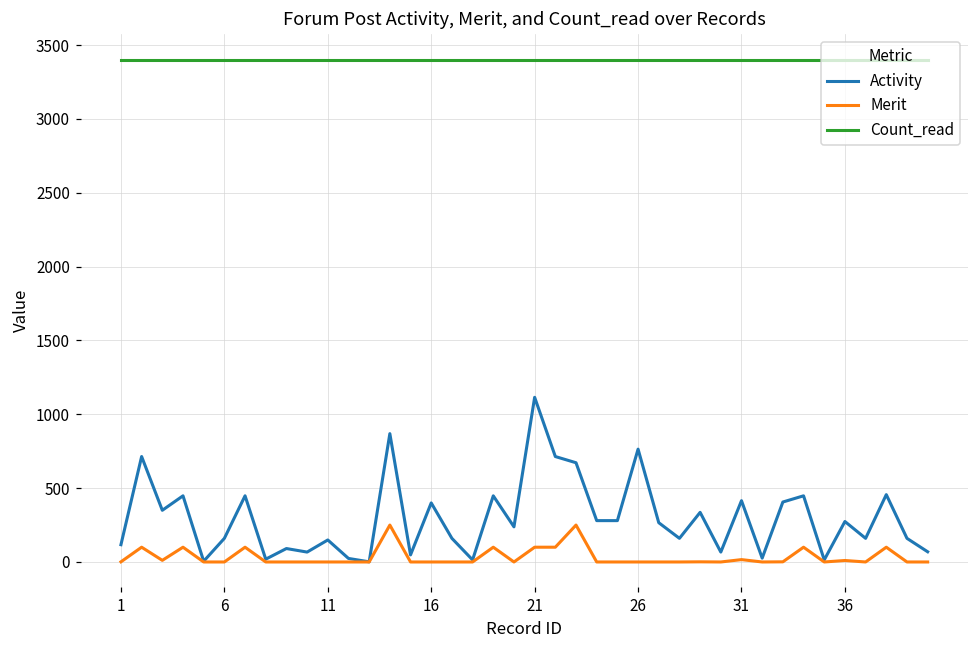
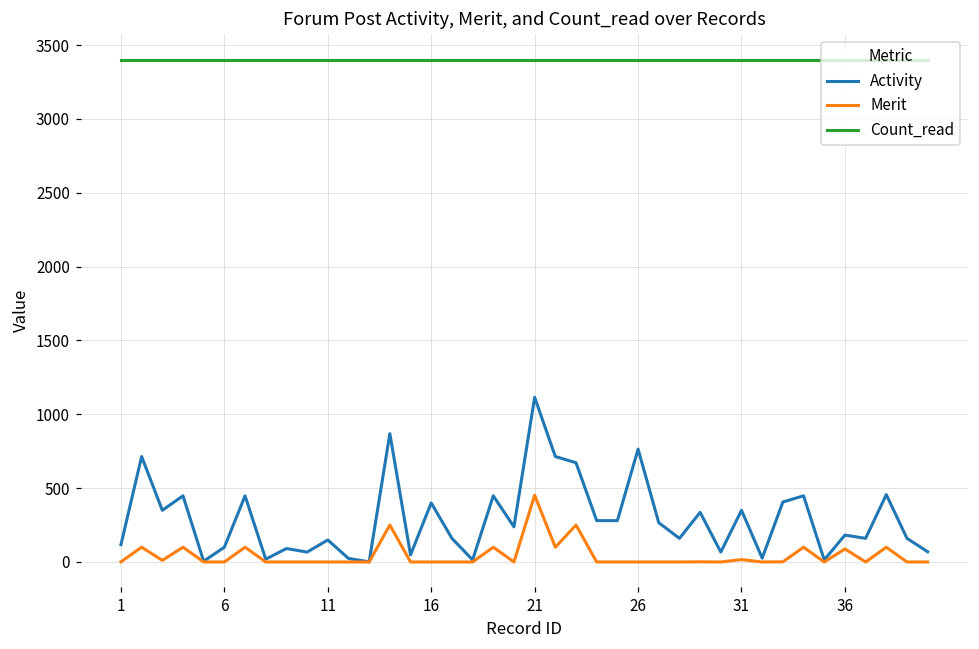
  {
    "Activity": {
      "1": 120,
-     "6": 160,
+     "6": 100,
      "11": 150,
      "16": 400,
      "21": 1120,
      "26": 760,
-     "31": 420,
-     "36": 270
+     "31": 350,
+     "36": 180
    },
    "Merit": {
      "1": 0,
      "6": 0,
      "11": 0,
      "16": 0,
-     "21": 100,
+     "21": 450,
      "26": 0,
      "31": 20,
-     "36": 10
+     "36": 90
    },
    "Count_read": {
      "1": 3400,
      "6": 3400,
      "11": 3400,
      "16": 3400,
      "21": 3400,
      "26": 3400,
      "31": 3400
    }
  }
